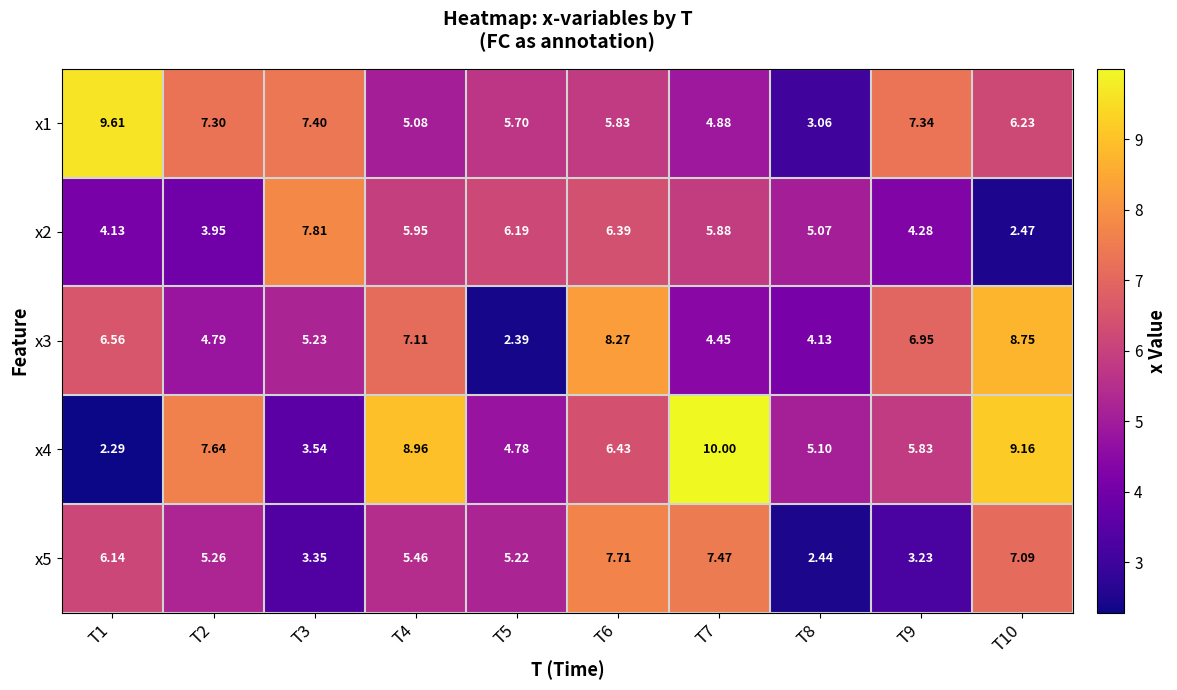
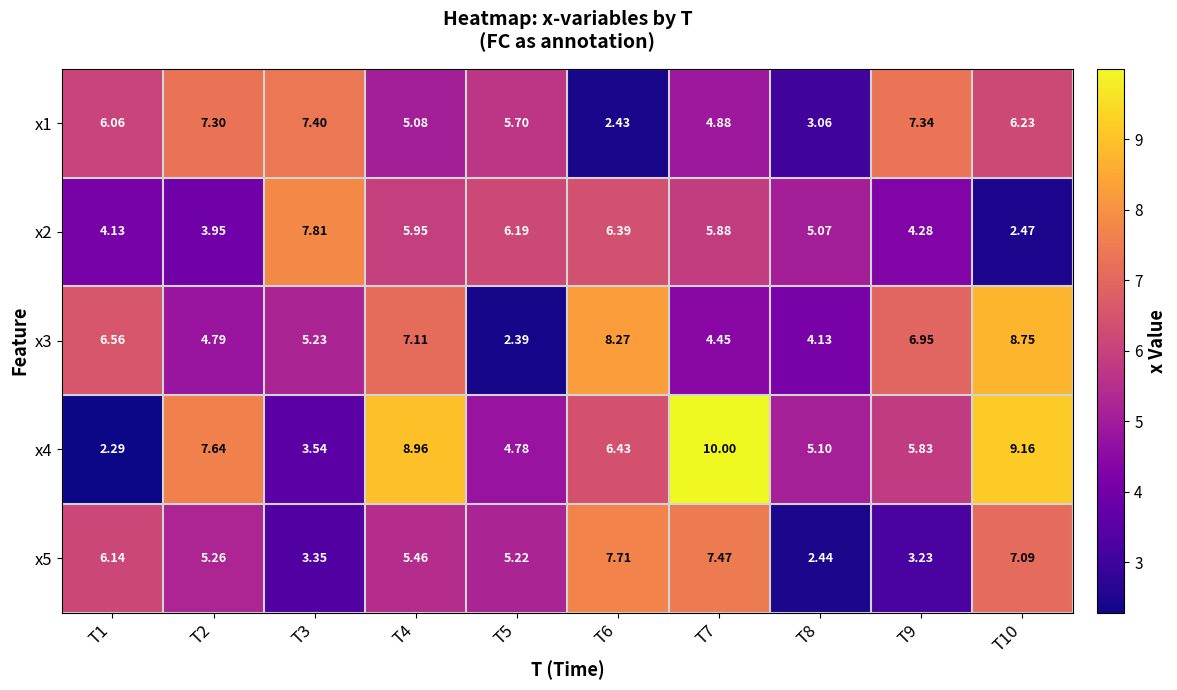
  {
    "x1": {
-     "T1": 9.61,
+     "T1": 6.06,
      "T2": 7.30,
      "T3": 7.40,
      "T4": 5.08,
      "T5": 5.70,
-     "T6": 5.83,
+     "T6": 2.43,
      "T7": 4.88,
      "T8": 3.06,
      "T9": 7.34,
      "T10": 6.23
    },
    "x2": {
      "T1": 4.13,
      "T2": 3.95,
      "T3": 7.81,
      "T4": 5.95,
      "T5": 6.19,
      "T6": 6.39,
      "T7": 5.88,
      "T8": 5.07,
      "T9": 4.28,
      "T10": 2.47
    },
    "x3": {
      "T1": 6.56,
      "T2": 4.79,
      "T3": 5.23,
      "T4": 7.11,
      "T5": 2.39,
      "T6": 8.27,
      "T7": 4.45,
      "T8": 4.13,
      "T9": 6.95,
      "T10": 8.75
    },
    "x4": {
      "T1": 2.29,
      "T2": 7.64,
      "T3": 3.54,
      "T4": 8.96,
      "T5": 4.78,
      "T6": 6.43,
      "T7": 10.00,
      "T8": 5.10,
      "T9": 5.83,
      "T10": 9.16
    },
    "x5": {
      "T1": 6.14,
      "T2": 5.26,
      "T3": 3.35,
      "T4": 5.46,
      "T5": 5.22,
      "T6": 7.71,
      "T7": 7.47,
      "T8": 2.44,
      "T9": 3.23,
      "T10": 7.09
    }
  }
